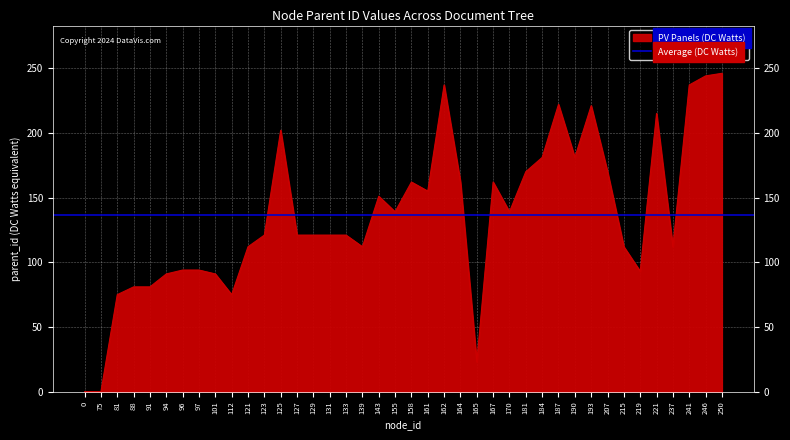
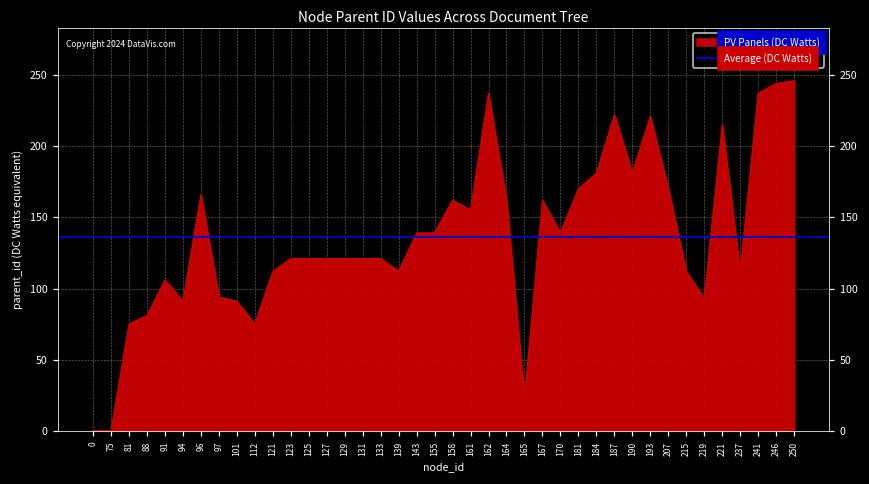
  {
    "0": 0,
    "75": 0,
    "81": 75,
    "88": 81,
-   "91": 81,
+   "91": 106,
    "94": 91,
-   "96": 94,
+   "96": 166,
    "97": 94,
    "101": 91,
    "112": 75,
    "121": 112,
    "123": 121,
-   "125": 202,
+   "125": 121,
    "127": 121,
    "129": 121,
    "131": 121,
    "133": 121,
    "139": 112,
-   "143": 151,
+   "143": 139,
    "155": 139,
    "158": 162,
    "161": 155,
    "162": 237,
    "164": 162,
    "165": 23,
    "167": 162,
    "170": 139,
    "181": 170,
    "184": 181,
    "187": 222,
    "190": 181,
    "193": 221,
    "207": 170,
    "215": 112,
    "219": 93,
    "221": 215,
    "237": 112,
    "241": 237,
    "246": 244,
    "250": 246
  }
